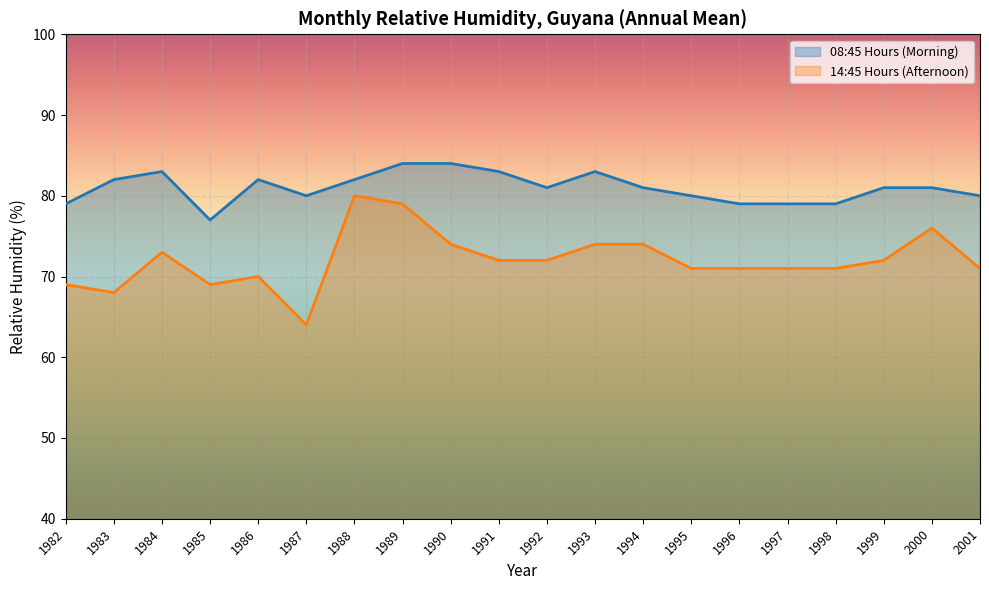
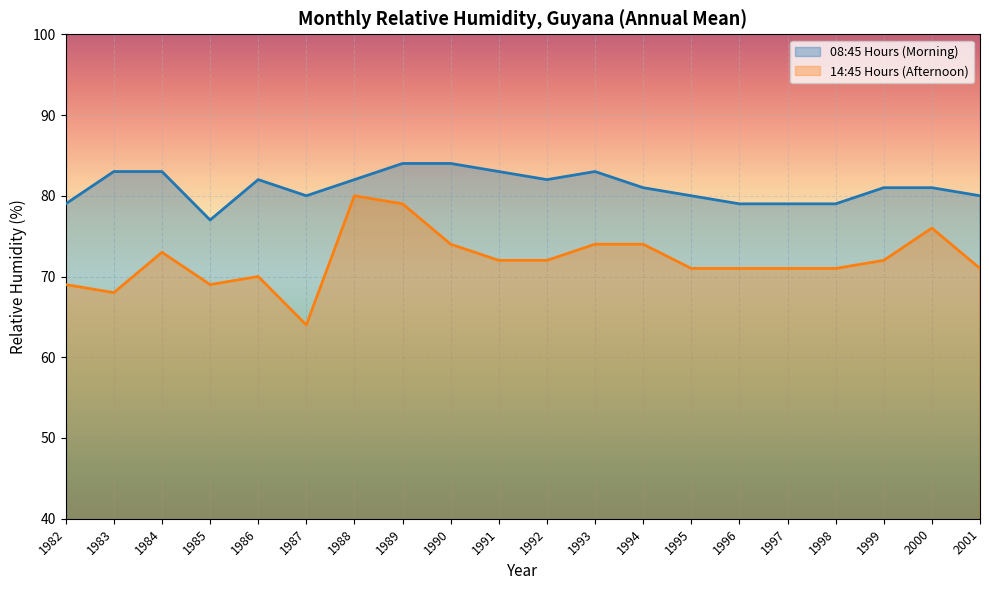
  {
    "08:45 Hours (Morning)": {
      "1982": 79,
-     "1983": 82,
+     "1983": 83,
      "1984": 83,
      "1985": 77,
      "1986": 82,
      "1987": 80,
      "1988": 82,
      "1989": 84,
      "1990": 84,
      "1991": 83,
-     "1992": 81,
+     "1992": 82,
      "1993": 83,
      "1994": 81,
      "1995": 80,
      "1996": 79,
      "1997": 79,
      "1998": 79,
      "1999": 81,
      "2000": 81,
      "2001": 80
    },
    "14:45 Hours (Afternoon)": {
      "1982": 69,
      "1983": 68,
      "1984": 73,
      "1985": 69,
      "1986": 70,
      "1987": 64,
      "1988": 80,
      "1989": 79,
      "1990": 74,
      "1991": 72,
      "1992": 72,
      "1993": 74,
      "1994": 74,
      "1995": 71,
      "1996": 71,
      "1997": 71,
      "1998": 71,
      "1999": 72,
      "2000": 76,
      "2001": 71
    }
  }
